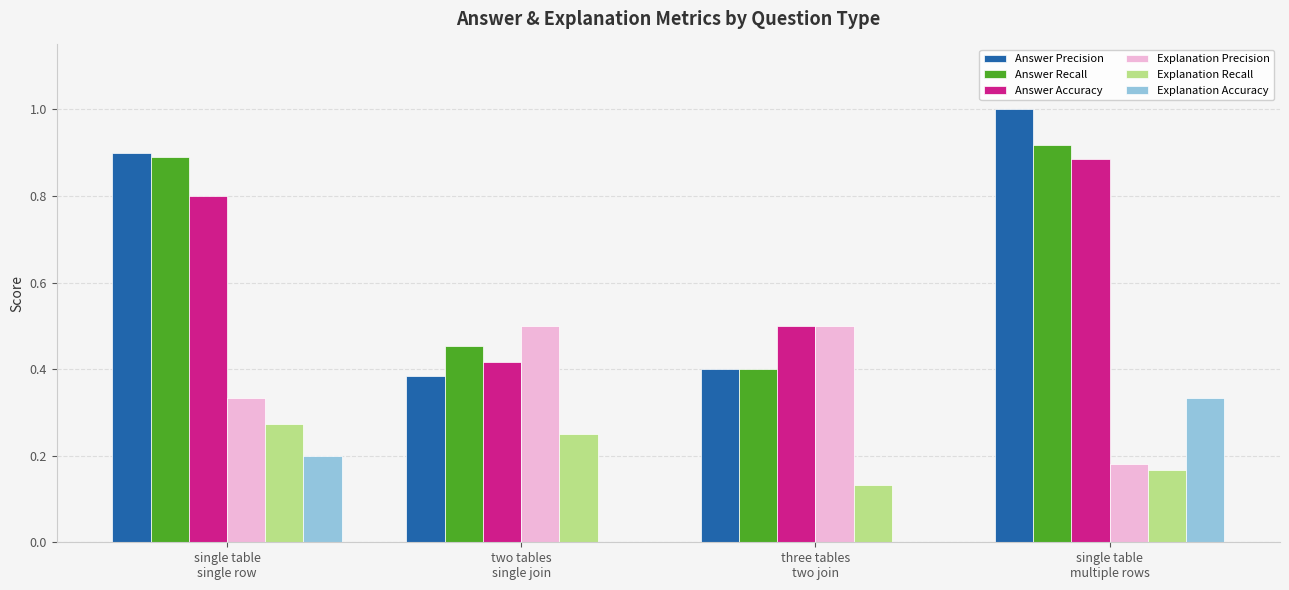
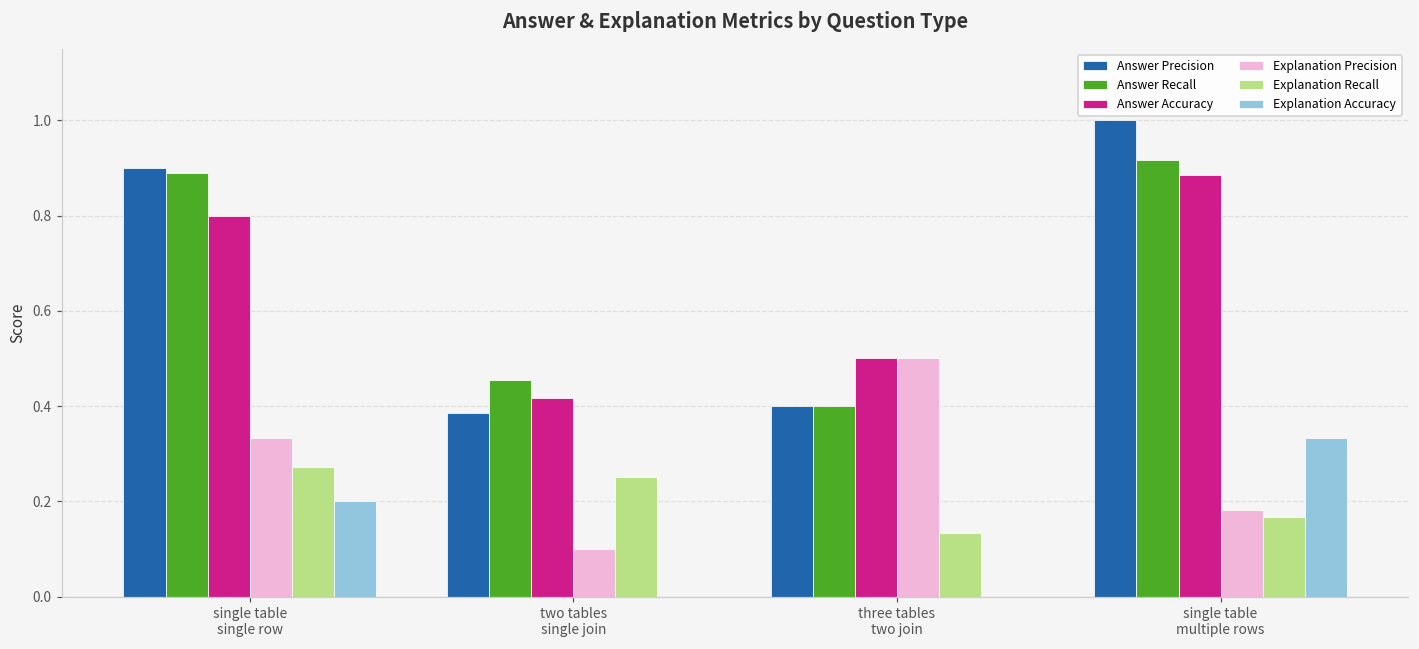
  {
    "Answer Precision": {
      "single table single row": 0.9,
      "two tables single join": 0.38,
      "three tables two join": 0.4,
      "single table multiple rows": 1.0
    },
    "Answer Recall": {
      "single table single row": 0.89,
      "two tables single join": 0.45,
      "three tables two join": 0.4,
      "single table multiple rows": 0.92
    },
    "Answer Accuracy": {
      "single table single row": 0.8,
      "two tables single join": 0.42,
      "three tables two join": 0.5,
      "single table multiple rows": 0.89
    },
    "Explanation Precision": {
      "single table single row": 0.33,
-     "two tables single join": 0.5,
+     "two tables single join": 0.1,
      "three tables two join": 0.5,
      "single table multiple rows": 0.18
    },
    "Explanation Recall": {
      "single table single row": 0.27,
      "two tables single join": 0.25,
      "three tables two join": 0.13,
      "single table multiple rows": 0.17
    },
    "Explanation Accuracy": {
      "single table single row": 0.2,
      "two tables single join": 0.0,
      "three tables two join": 0.0,
      "single table multiple rows": 0.33
    }
  }
